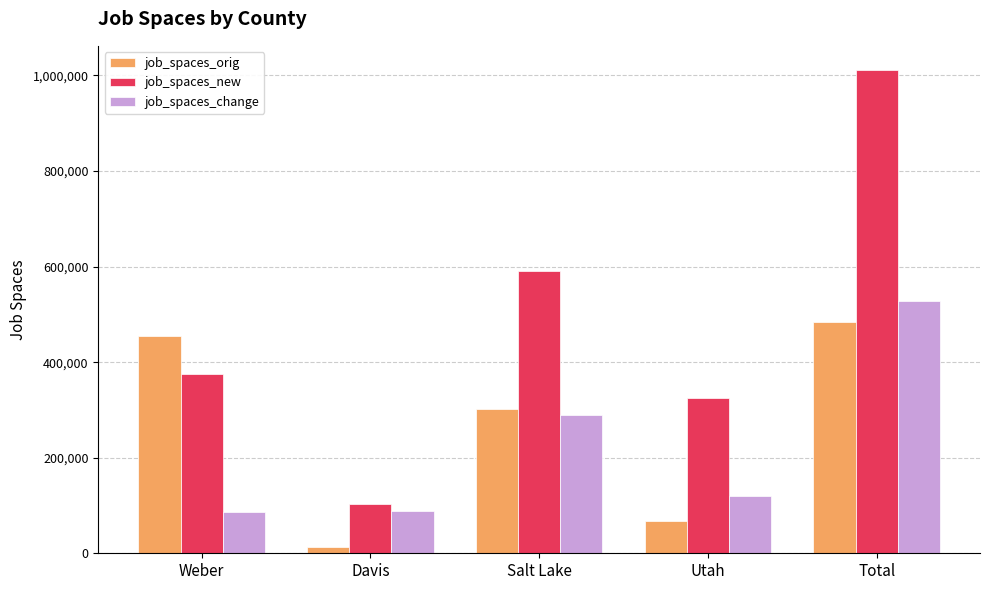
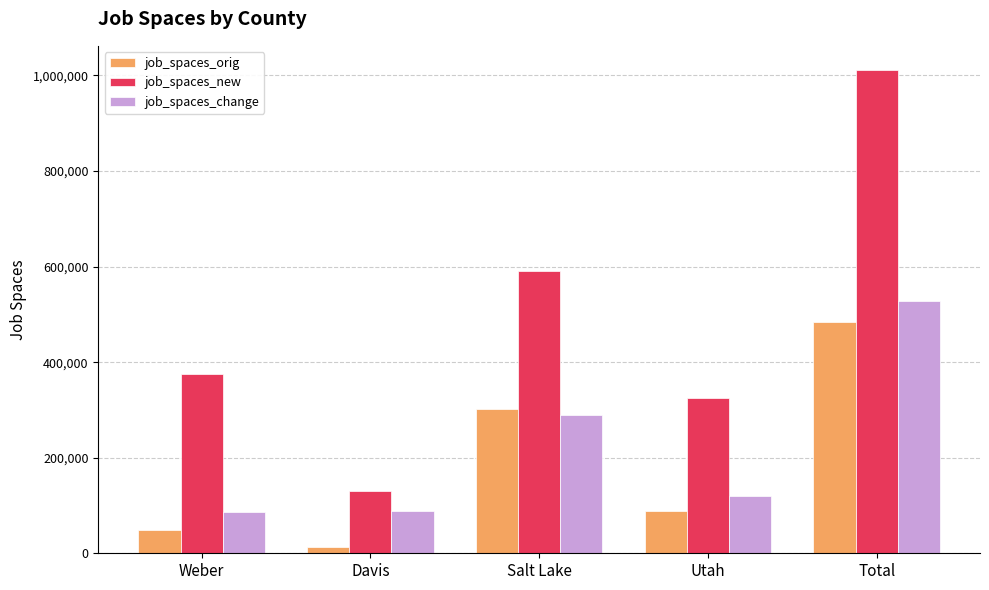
  {
    "job_spaces_orig": {
-     "Weber": "450,000",
+     "Weber": "50,000",
      "Davis": "10,000",
      "Salt Lake": "300,000",
-     "Utah": "70,000",
+     "Utah": "90,000",
      "Total": "480,000"
    },
    "job_spaces_new": {
      "Weber": "370,000",
-     "Davis": "100,000",
+     "Davis": "130,000",
      "Salt Lake": "590,000",
      "Utah": "320,000",
      "Total": "1,010,000"
    },
    "job_spaces_change": {
      "Weber": "90,000",
      "Davis": "90,000",
      "Salt Lake": "290,000",
      "Utah": "120,000",
      "Total": "530,000"
    }
  }
